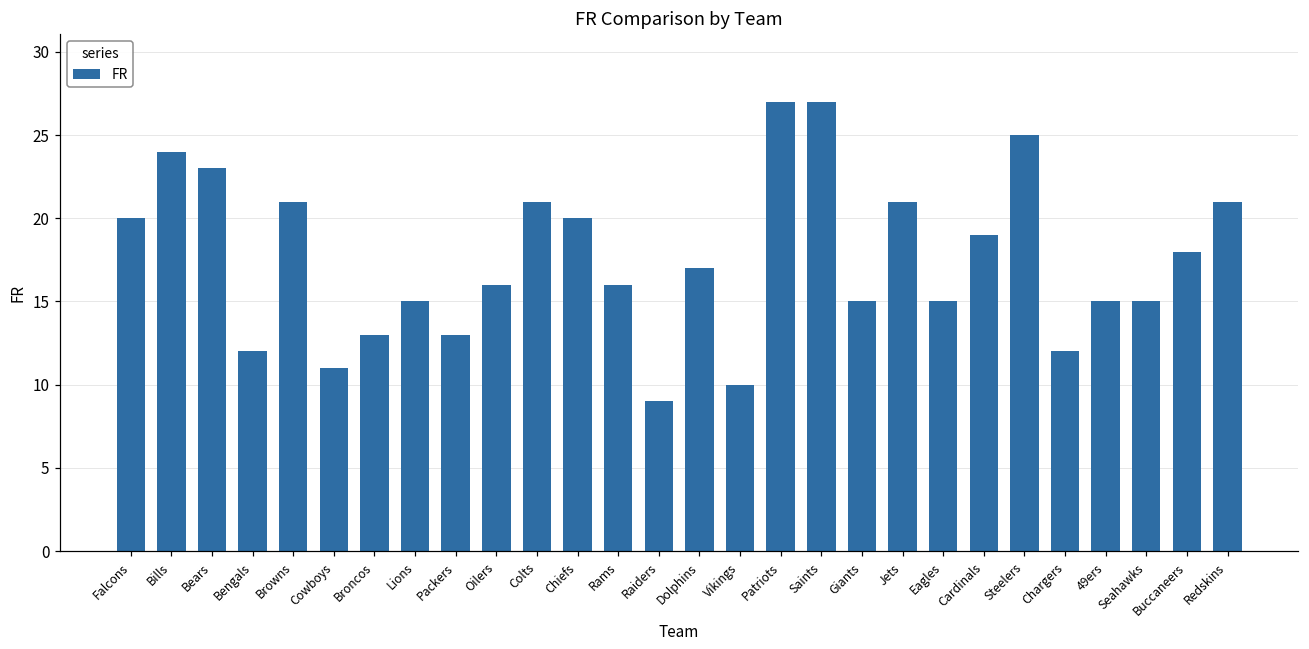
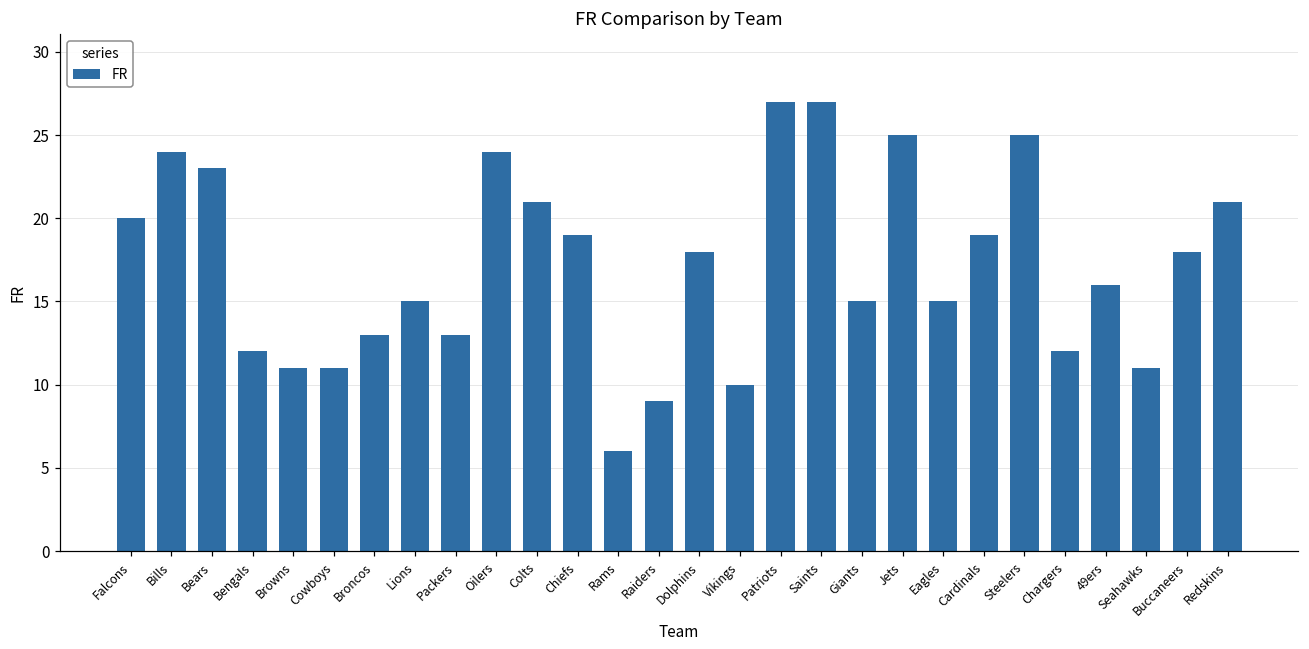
  {
    "Falcons": 20,
    "Bills": 24,
    "Bears": 23,
    "Bengals": 12,
-   "Browns": 21,
+   "Browns": 11,
    "Cowboys": 11,
    "Broncos": 13,
    "Lions": 15,
    "Packers": 13,
-   "Oilers": 16,
+   "Oilers": 24,
    "Colts": 21,
-   "Chiefs": 20,
-   "Rams": 16,
+   "Chiefs": 19,
+   "Rams": 6,
    "Raiders": 9,
-   "Dolphins": 17,
+   "Dolphins": 18,
    "Vikings": 10,
    "Patriots": 27,
    "Saints": 27,
    "Giants": 15,
-   "Jets": 21,
+   "Jets": 25,
    "Eagles": 15,
    "Cardinals": 19,
    "Steelers": 25,
    "Chargers": 12,
-   "49ers": 15,
-   "Seahawks": 15,
+   "49ers": 16,
+   "Seahawks": 11,
    "Buccaneers": 18,
    "Redskins": 21
  }
